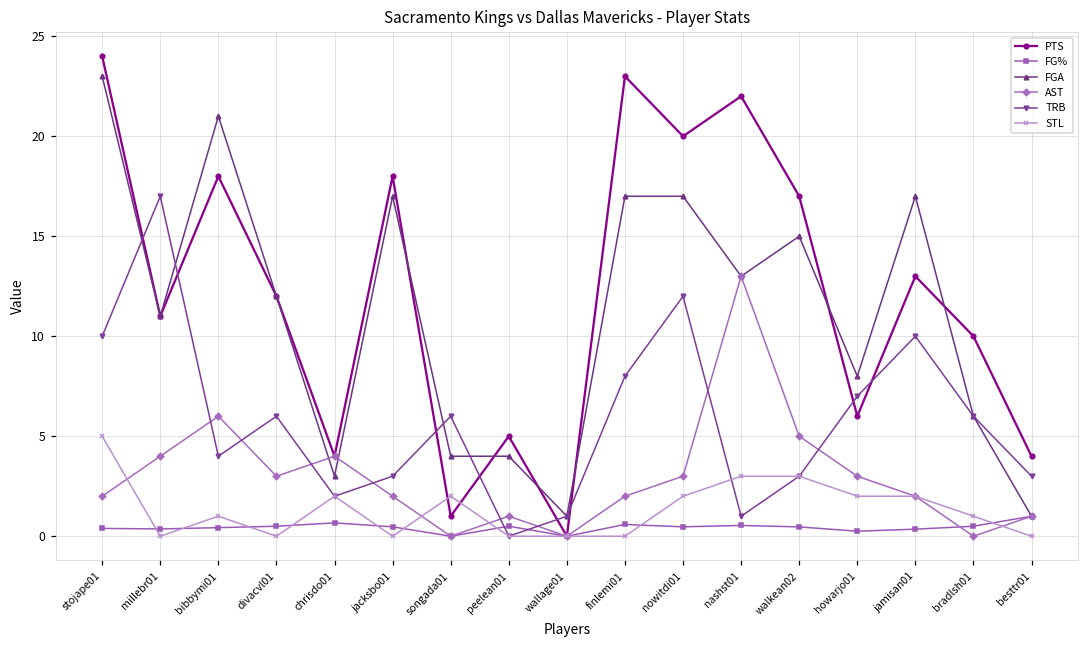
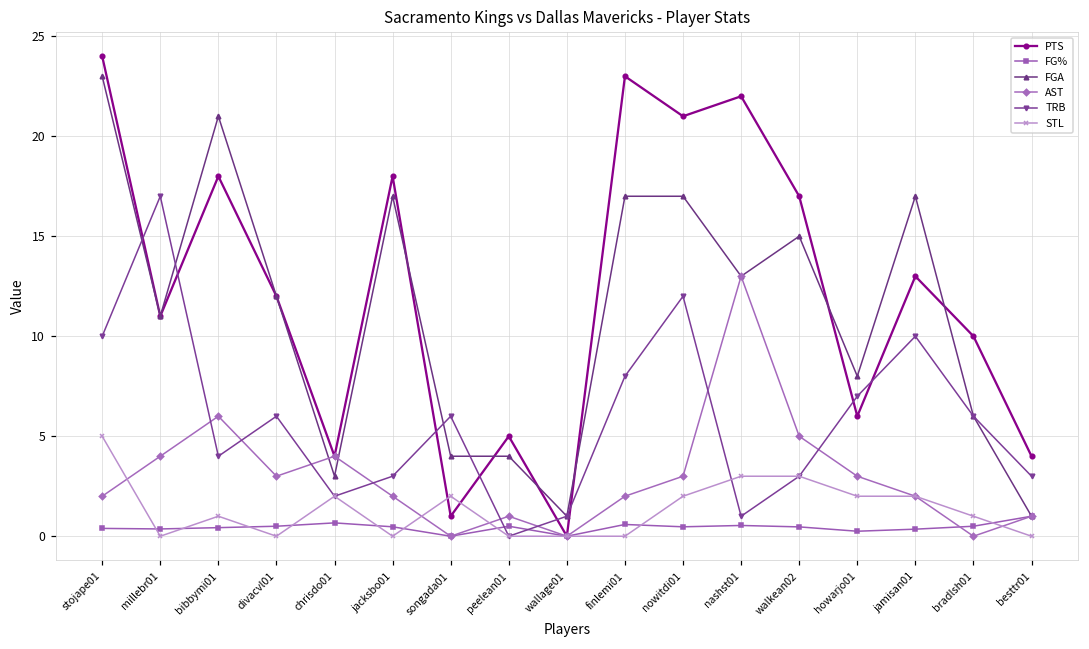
  {
    "PTS": {
      "stojape01": 24,
      "bibbymi01": 18,
      "jacksbo01": 18,
      "songada01": 1,
      "peelean01": 5,
      "finlemi01": 23,
-     "nowitdi01": 20,
+     "nowitdi01": 21,
      "nashst01": 22,
      "walkean02": 17,
      "howarjo01": 6,
      "jamisan01": 13,
      "bradlsh01": 10,
      "besttr01": 4
    }
  }
